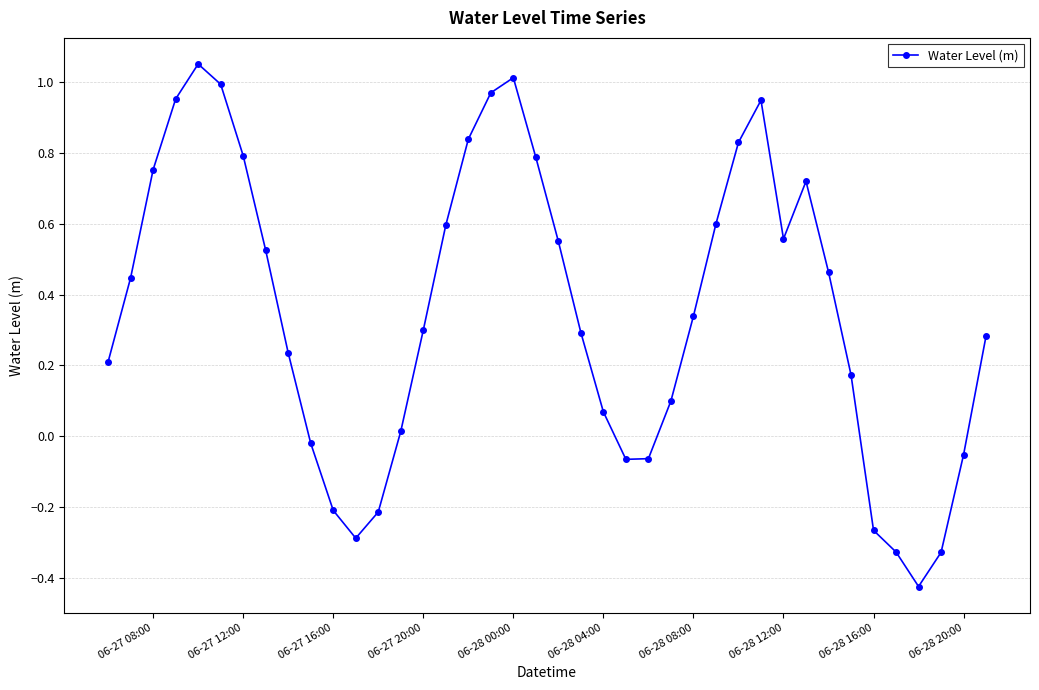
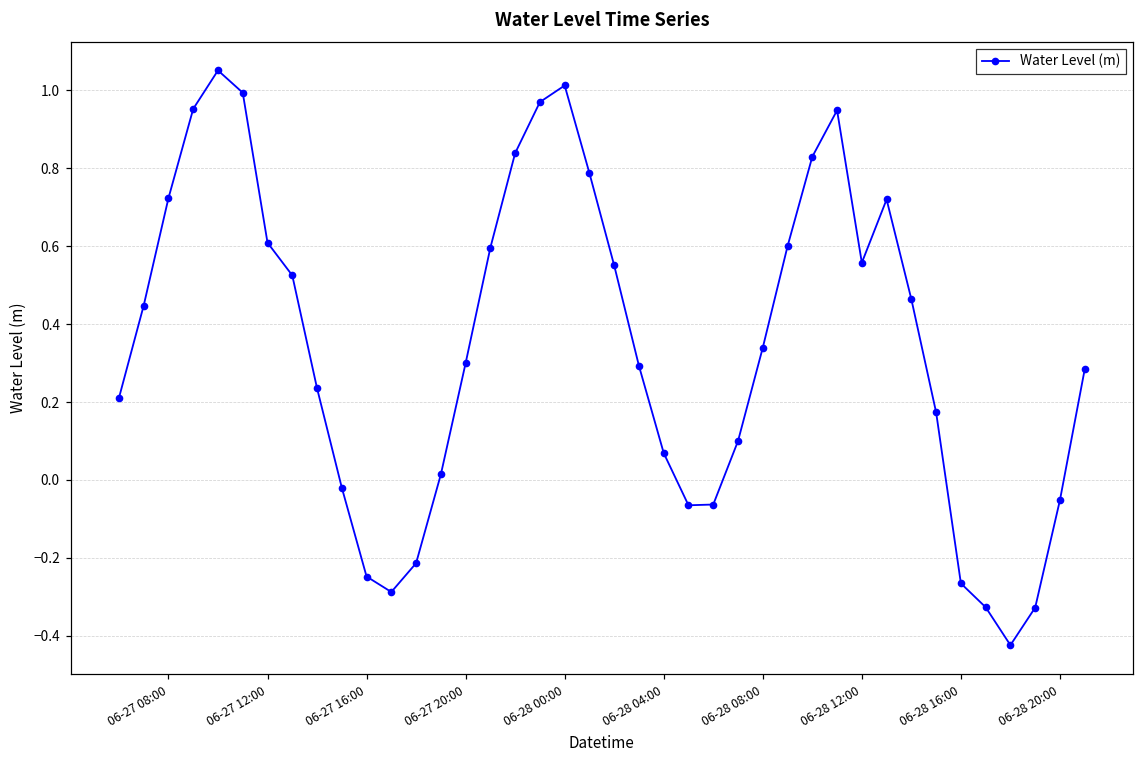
  {
-   "06-27 08:00": 0.75,
-   "06-27 12:00": 0.79,
-   "06-27 16:00": -0.21,
+   "06-27 08:00": 0.72,
+   "06-27 12:00": 0.61,
+   "06-27 16:00": -0.25,
    "06-27 20:00": 0.30,
    "06-28 00:00": 1.01,
    "06-28 04:00": 0.07,
    "06-28 08:00": 0.34,
    "06-28 12:00": 0.56,
    "06-28 16:00": -0.27,
    "06-28 20:00": -0.05
  }
